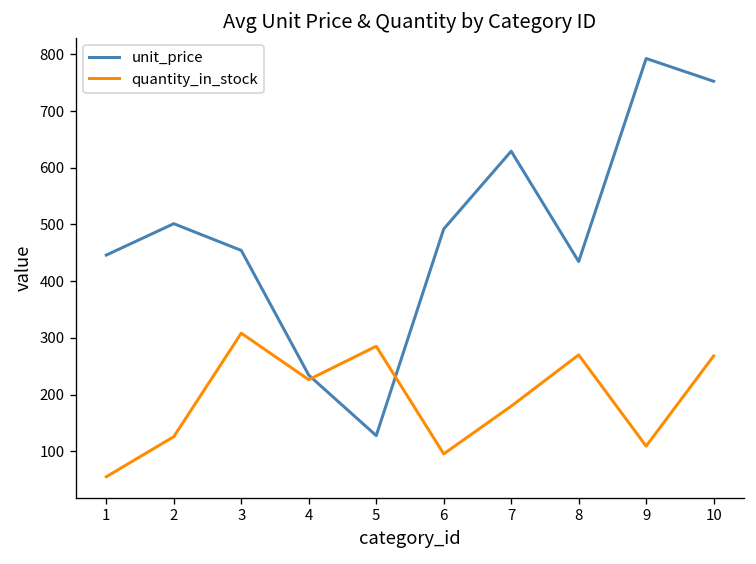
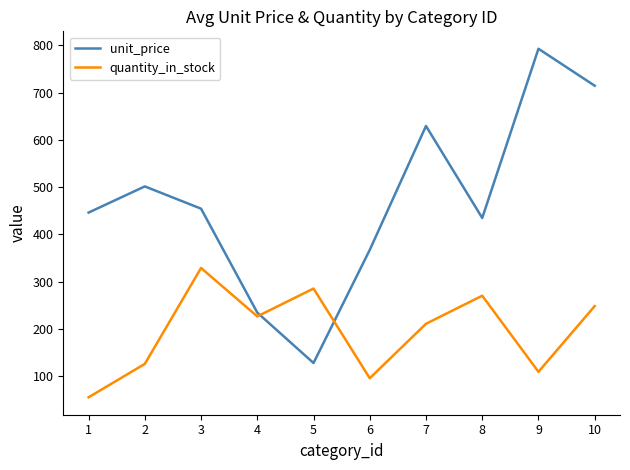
  {
    "unit_price": {
      "1": 450,
      "2": 500,
      "3": 450,
      "4": 230,
      "5": 130,
-     "6": 490,
+     "6": 370,
      "7": 630,
      "8": 430,
      "9": 790,
-     "10": 750
+     "10": 710
    },
    "quantity_in_stock": {
      "1": 60,
      "2": 130,
-     "3": 310,
+     "3": 330,
      "4": 230,
      "5": 290,
      "6": 100,
-     "7": 180,
+     "7": 210,
      "8": 270,
      "9": 110,
-     "10": 270
+     "10": 250
    }
  }
